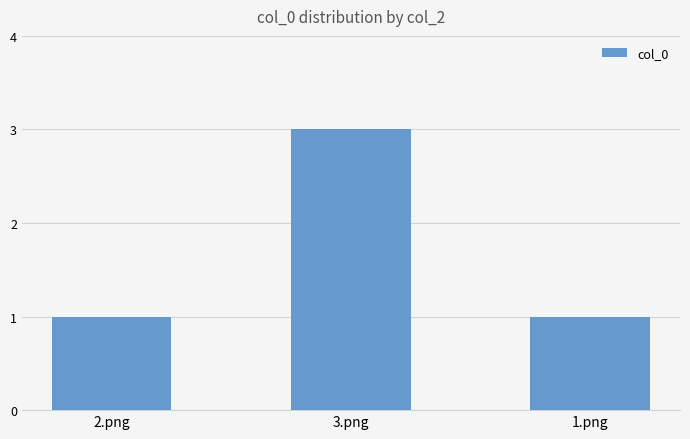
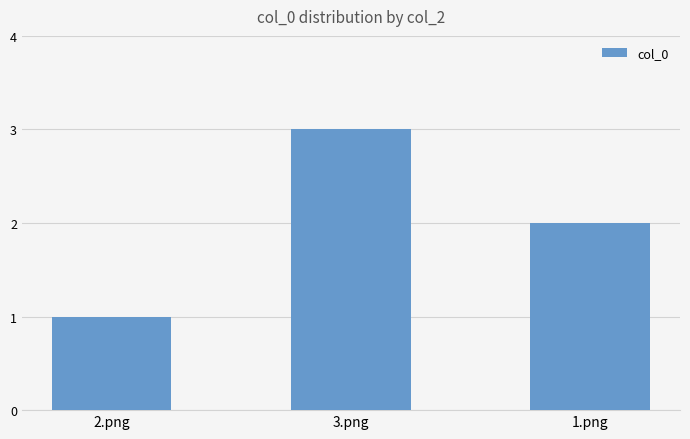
  {
    "2.png": 1,
    "3.png": 3,
-   "1.png": 1
+   "1.png": 2
  }
